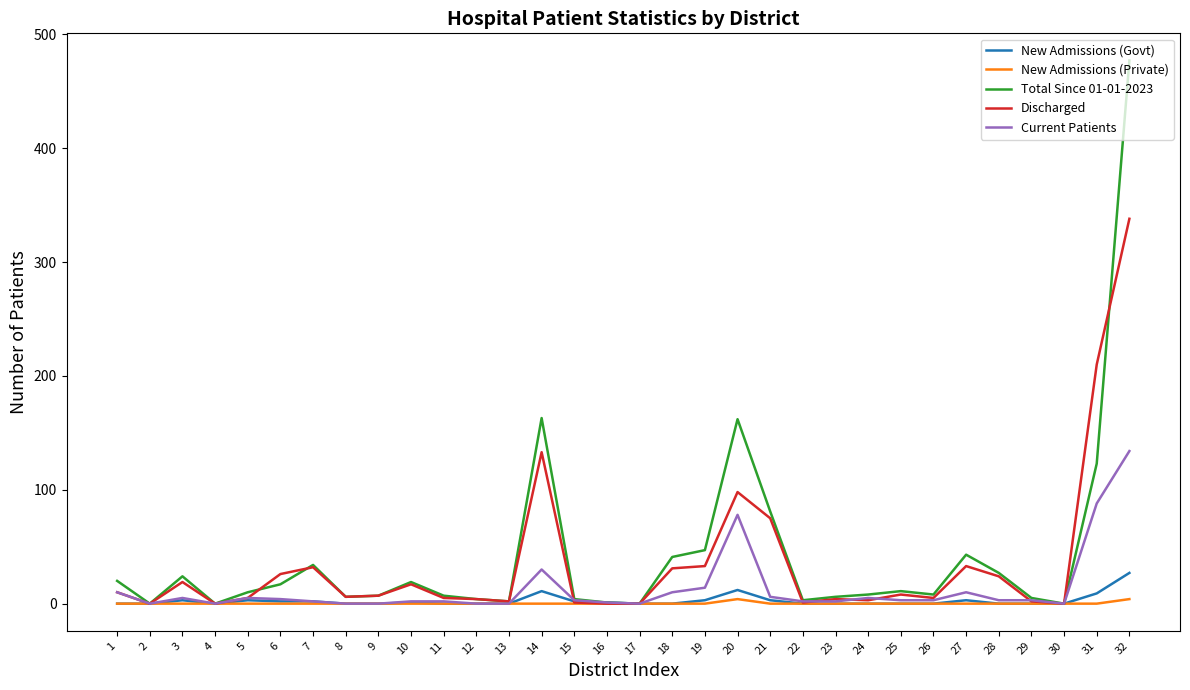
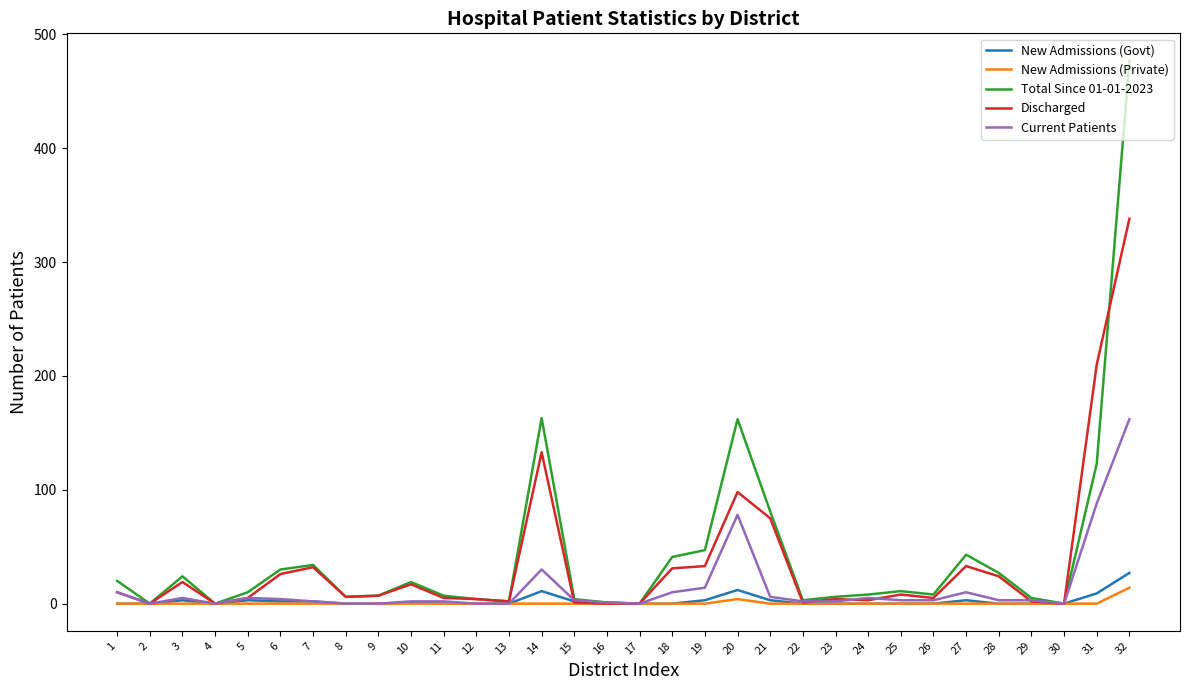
  {
    "New Admissions (Govt)": {
      "14": 11,
      "19": 3,
      "20": 12,
      "21": 3,
      "27": 3,
      "31": 9,
      "32": 27
    },
    "New Admissions (Private)": {
      "3": 0,
      "5": 0,
      "14": 0,
      "19": 0,
      "20": 4,
      "21": 0,
      "27": 0,
      "31": 0,
-     "32": 4
+     "32": 14
    },
    "Total Since 01-01-2023": {
      "1": 20,
      "3": 24,
      "5": 10,
-     "6": 17,
+     "6": 30,
      "14": 163,
      "18": 41,
      "19": 47,
      "20": 162,
      "21": 81,
      "24": 8,
      "25": 11,
      "26": 8,
      "27": 43,
      "28": 27,
      "31": 123
    },
    "Discharged": {
      "3": 19,
      "6": 26,
      "14": 133,
      "18": 31,
      "19": 33,
      "20": 98,
      "21": 75,
      "25": 8,
      "27": 33,
      "28": 24,
      "31": 210,
      "32": 338
    },
    "Current Patients": {
      "14": 30,
      "18": 10,
      "19": 14,
      "20": 78,
      "21": 6,
      "25": 3,
      "27": 10,
      "28": 3,
      "31": 88,
-     "32": 134
+     "32": 162
    }
  }
